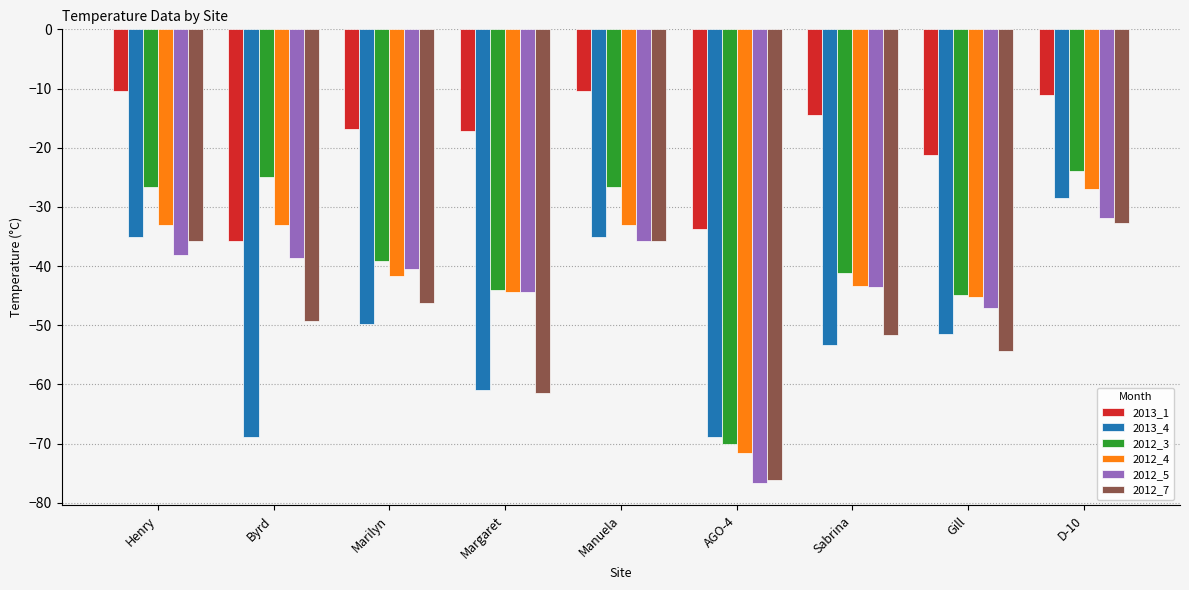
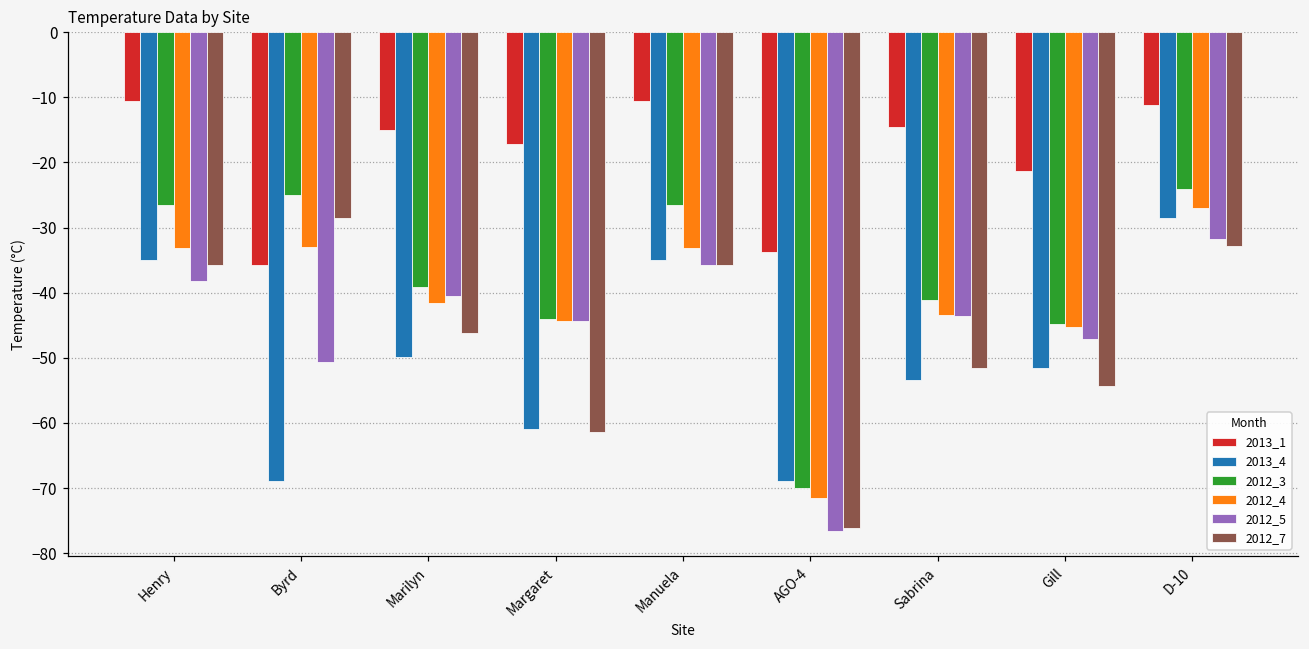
  {
    "2013_1": {
      "Henry": -11,
      "Byrd": -36,
-     "Marilyn": -17,
+     "Marilyn": -15,
      "Margaret": -17,
      "Manuela": -11,
      "AGO-4": -34,
      "Sabrina": -15,
      "Gill": -21,
      "D-10": -11
    },
    "2013_4": {
      "Henry": -35,
      "Byrd": -69,
      "Marilyn": -50,
      "Margaret": -61,
      "Manuela": -35,
      "AGO-4": -69,
      "Sabrina": -53,
      "Gill": -52,
      "D-10": -29
    },
    "2012_3": {
      "Henry": -27,
      "Byrd": -25,
      "Marilyn": -39,
      "Margaret": -44,
      "Manuela": -27,
      "AGO-4": -70,
      "Sabrina": -41,
      "Gill": -45,
      "D-10": -24
    },
    "2012_4": {
      "Henry": -33,
      "Byrd": -33,
      "Marilyn": -42,
      "Margaret": -44,
      "Manuela": -33,
      "AGO-4": -72,
      "Sabrina": -43,
      "Gill": -45,
      "D-10": -27
    },
    "2012_5": {
      "Henry": -38,
-     "Byrd": -39,
+     "Byrd": -51,
      "Marilyn": -41,
      "Margaret": -44,
      "Manuela": -36,
      "AGO-4": -77,
      "Sabrina": -44,
      "Gill": -47,
      "D-10": -32
    },
    "2012_7": {
      "Henry": -36,
-     "Byrd": -49,
+     "Byrd": -29,
      "Marilyn": -46,
      "Margaret": -61,
      "Manuela": -36,
      "AGO-4": -76,
      "Sabrina": -52,
      "Gill": -54,
      "D-10": -33
    }
  }
